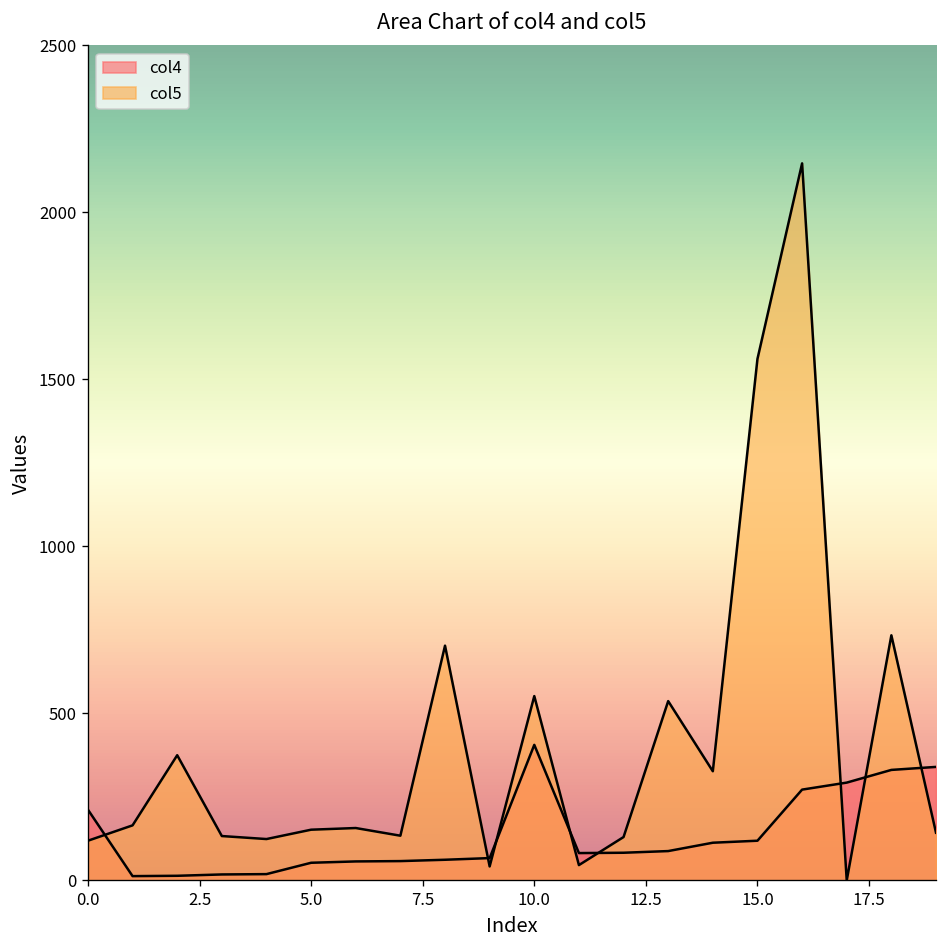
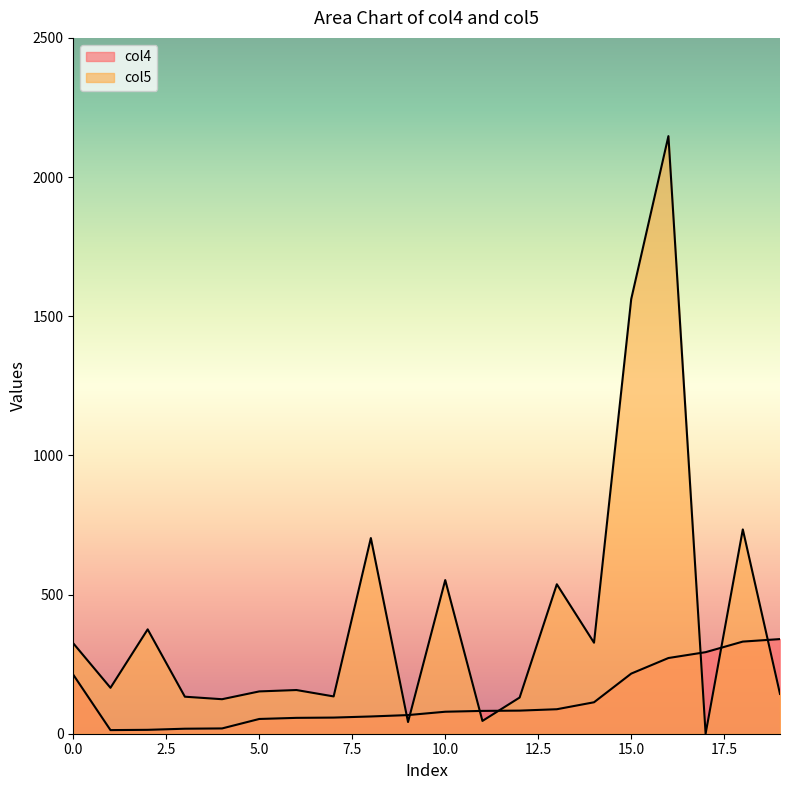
  {
    "col4": {
      "0.0": 210,
      "5.0": 50,
-     "10.0": 410,
-     "15.0": 120
+     "10.0": 80,
+     "15.0": 220
    },
    "col5": {
-     "0.0": 120,
+     "0.0": 320,
      "5.0": 150,
      "10.0": 550,
      "15.0": 1560
    }
  }
